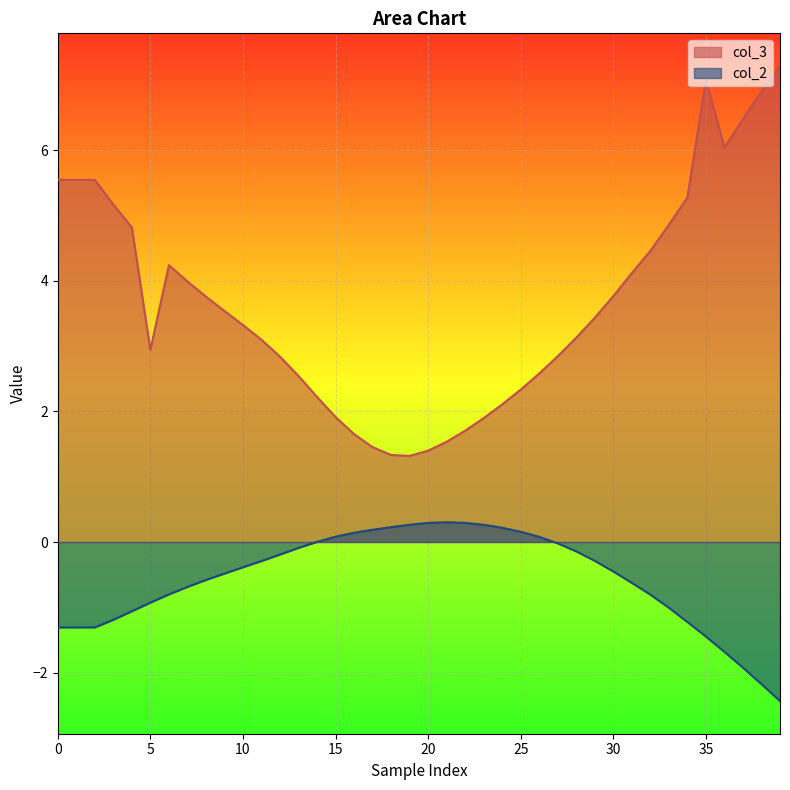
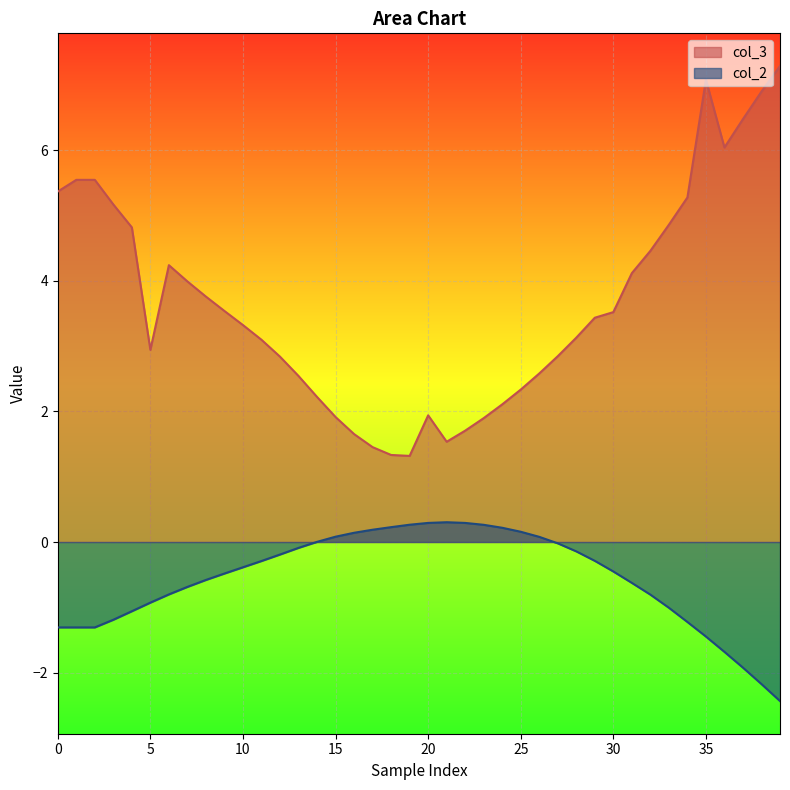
  {
    "col_3": {
-     "0": 5.5,
+     "0": 5.4,
      "5": 2.9,
      "10": 3.3,
      "15": 1.9,
-     "20": 1.4,
+     "20": 1.9,
      "25": 2.3,
-     "30": 3.8
+     "30": 3.5
    }
  }
